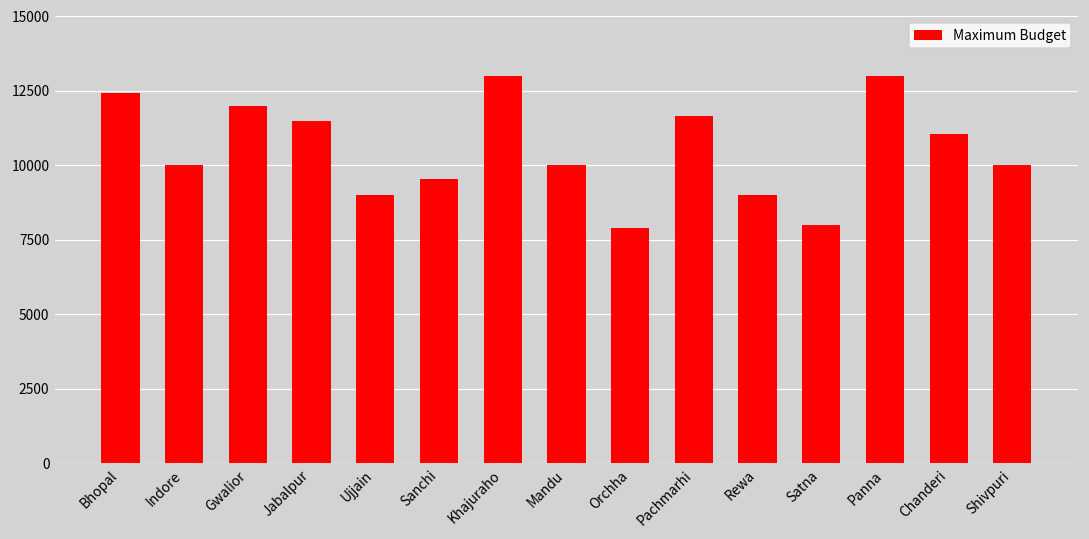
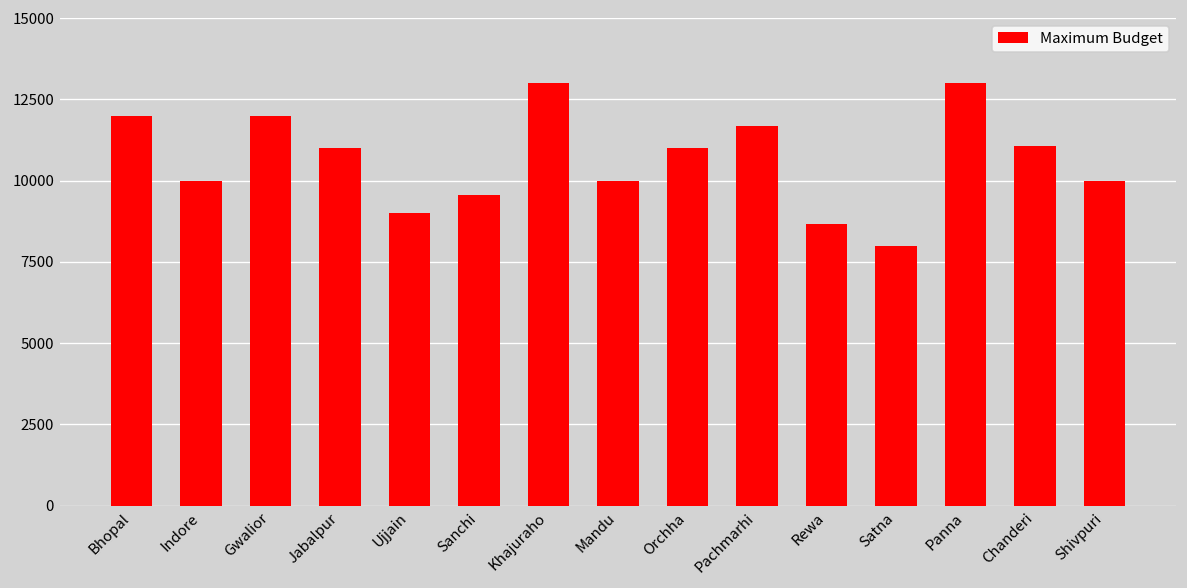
  {
-   "Bhopal": 12400,
+   "Bhopal": 12000,
    "Indore": 10000,
    "Gwalior": 12000,
-   "Jabalpur": 11500,
+   "Jabalpur": 11000,
    "Ujjain": 9000,
    "Sanchi": 9600,
    "Khajuraho": 13000,
    "Mandu": 10000,
-   "Orchha": 7900,
+   "Orchha": 11000,
    "Pachmarhi": 11700,
-   "Rewa": 9000,
+   "Rewa": 8700,
    "Satna": 8000,
    "Panna": 13000,
    "Chanderi": 11100,
    "Shivpuri": 10000
  }
